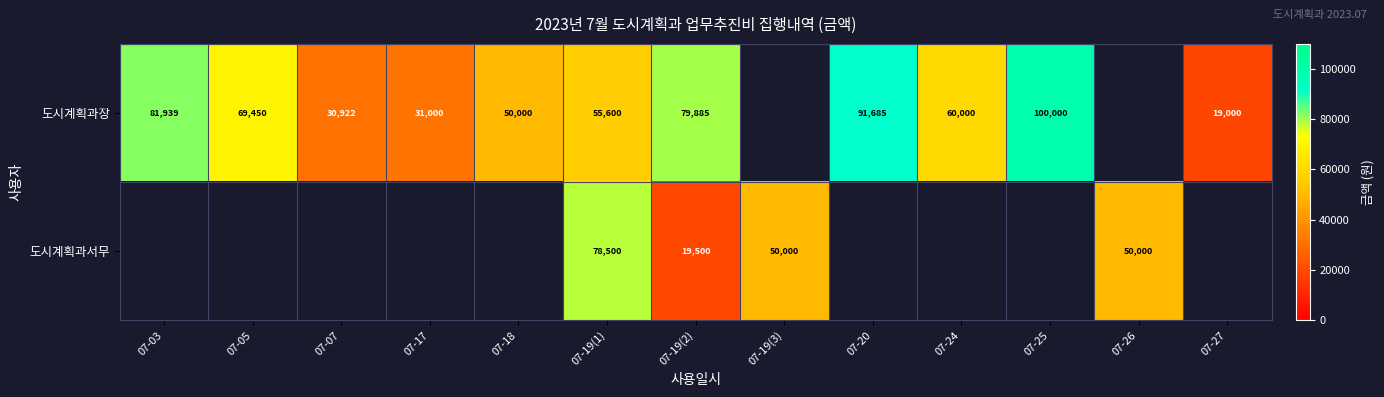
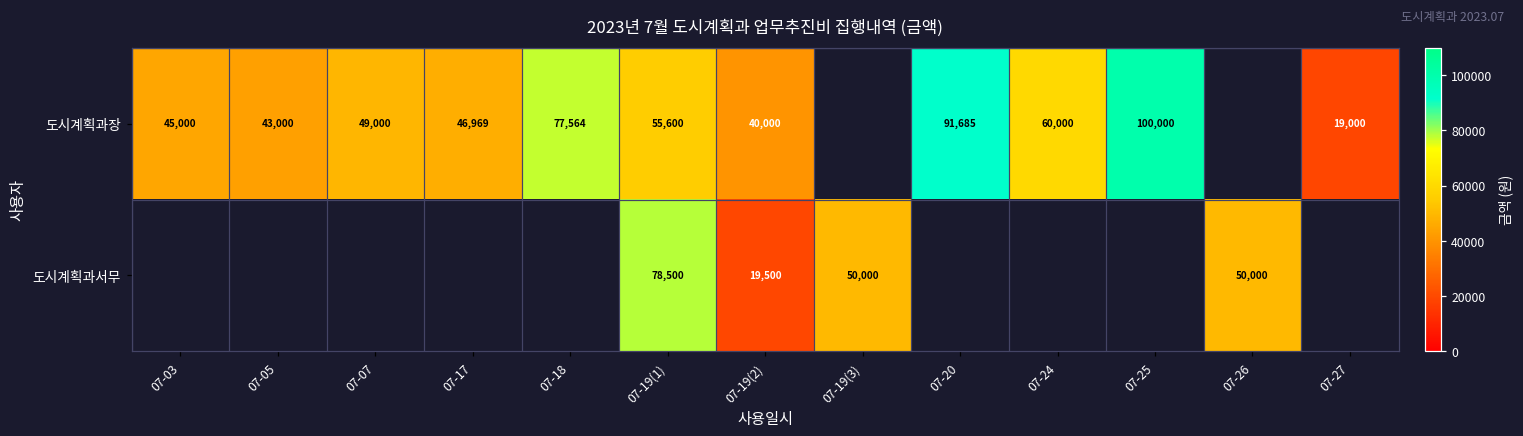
  {
    "도시계획과장": {
-     "07-03": "81,939",
-     "07-05": "69,450",
-     "07-07": "30,922",
-     "07-17": "31,000",
-     "07-18": "50,000",
+     "07-03": "45,000",
+     "07-05": "43,000",
+     "07-07": "49,000",
+     "07-17": "46,969",
+     "07-18": "77,564",
      "07-19(1)": "55,600",
-     "07-19(2)": "79,885",
+     "07-19(2)": "40,000",
      "07-20": "91,685",
      "07-24": "60,000",
      "07-25": "100,000",
      "07-27": "19,000"
    },
    "도시계획과서무": {
      "07-19(1)": "78,500",
      "07-19(2)": "19,500",
      "07-19(3)": "50,000",
      "07-26": "50,000"
    }
  }
